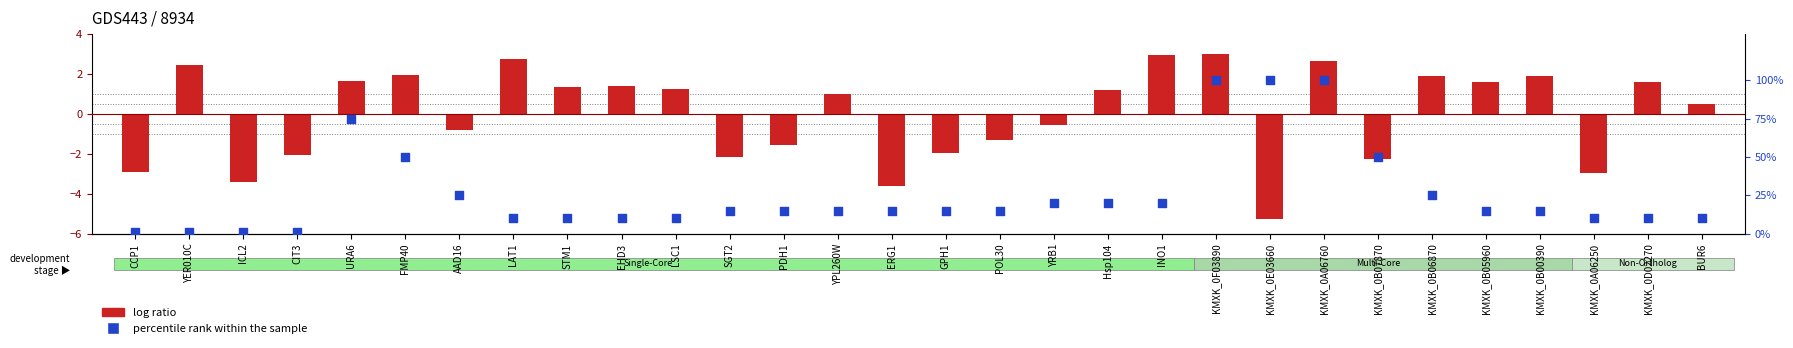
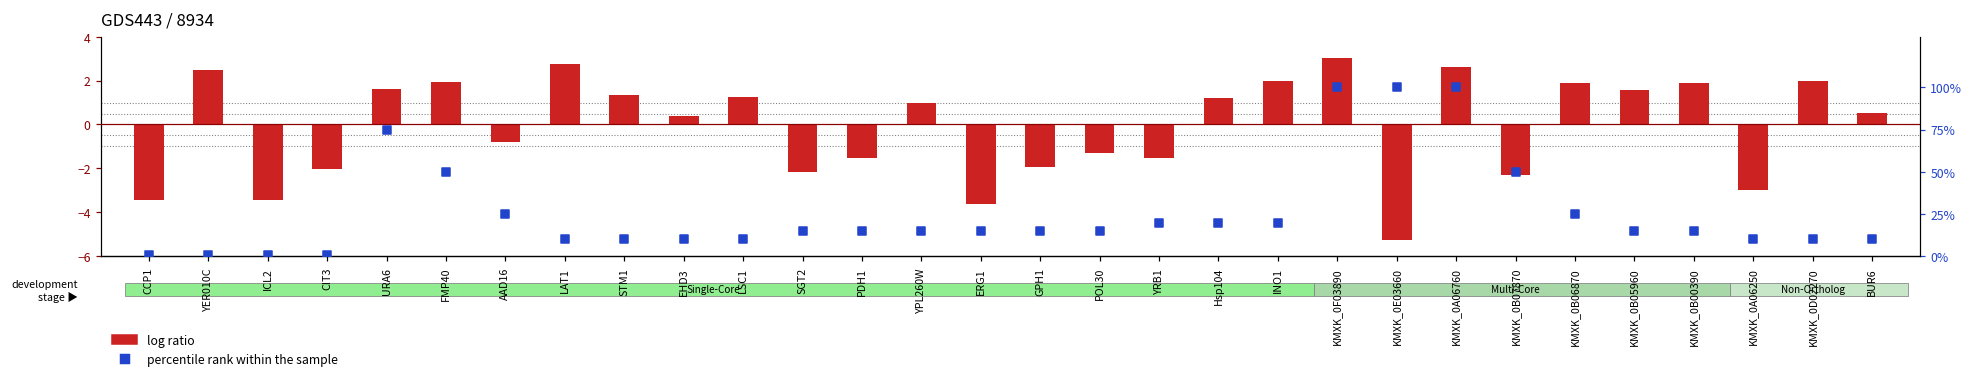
  {
    "log ratio": {
-     "CCP1": -2.9,
+     "CCP1": -3.5,
      "YER010C": 2.5,
      "ICL2": -3.4,
      "CIT3": -2.0,
      "URA6": 1.6,
      "FMP40": 1.9,
      "AAD16": -0.8,
      "LAT1": 2.7,
      "STM1": 1.3,
-     "EHD3": 1.4,
+     "EHD3": 0.4,
      "LSC1": 1.3,
      "SGT2": -2.1,
      "PDH1": -1.5,
      "YPL260W": 1.0,
      "ERG1": -3.6,
      "GPH1": -1.9,
      "POL30": -1.3,
-     "YRB1": -0.5,
+     "YRB1": -1.5,
      "Hsp104": 1.2,
-     "INO1": 3.0,
+     "INO1": 2.0,
      "KMXK_0F03890": 3.0,
      "KMXK_0E03660": -5.3,
      "KMXK_0A06760": 2.6,
      "KMXK_0B07870": -2.3,
      "KMXK_0B06870": 1.9,
      "KMXK_0B05960": 1.6,
      "KMXK_0B00390": 1.9,
      "KMXK_0A06250": -3.0,
-     "KMXK_0D02270": 1.6,
+     "KMXK_0D02270": 2.0,
      "BUR6": 0.5
    }
  }
